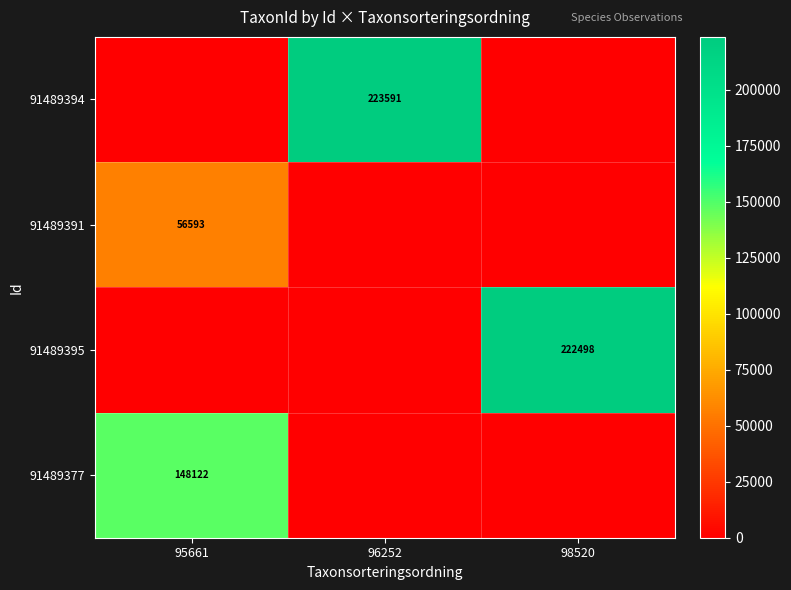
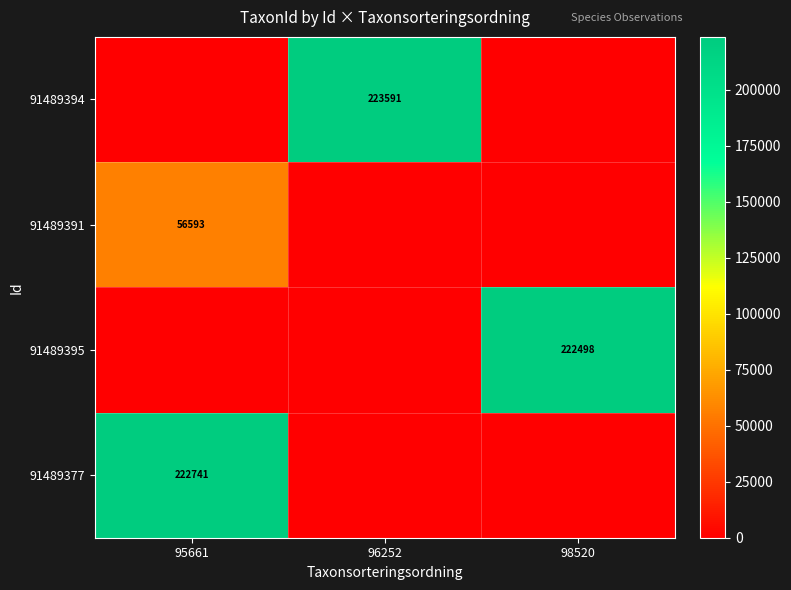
  {
    "91489394": {
      "96252": 223591
    },
    "91489391": {
      "95661": 56593
    },
    "91489395": {
      "98520": 222498
    },
    "91489377": {
-     "95661": 148122
+     "95661": 222741
    }
  }
